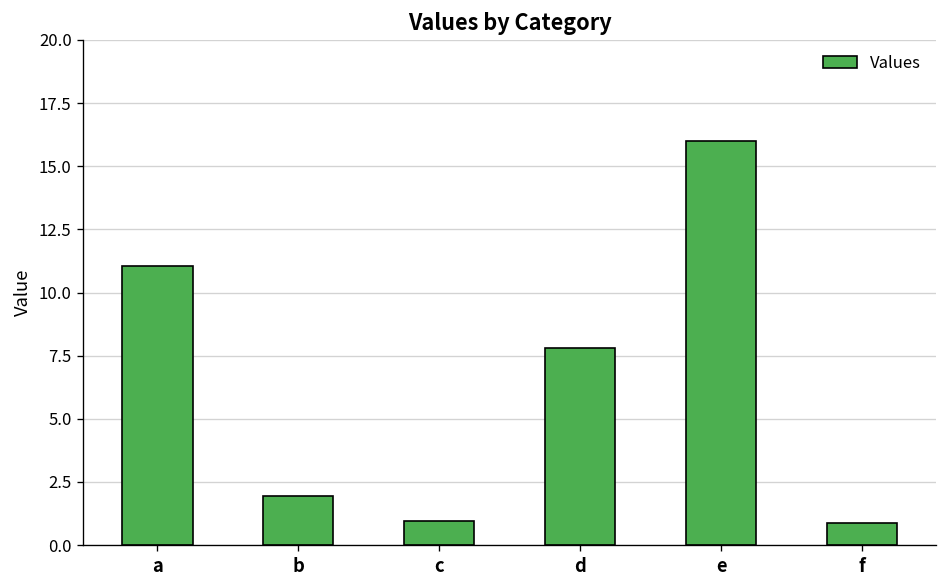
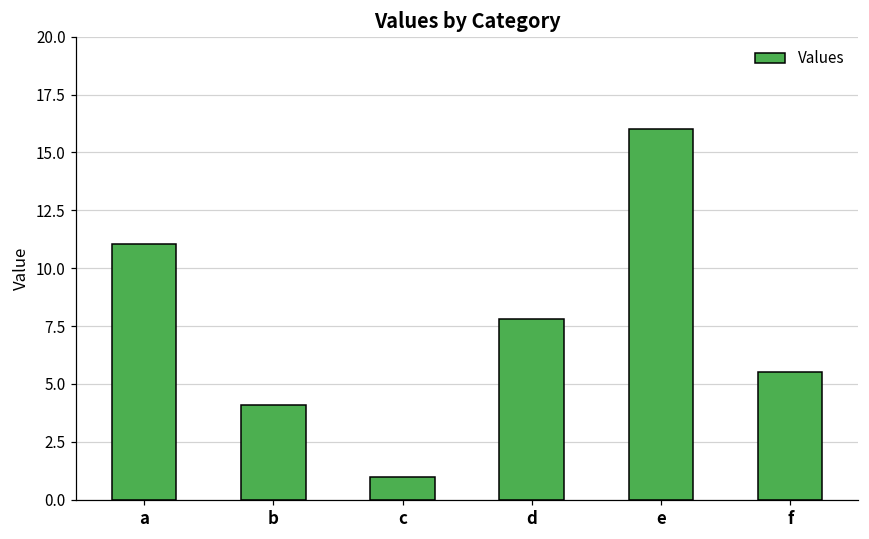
  {
    "a": 11.1,
-   "b": 1.9,
+   "b": 4.1,
    "c": 1.0,
    "d": 7.8,
    "e": 16.0,
-   "f": 0.9
+   "f": 5.5
  }
